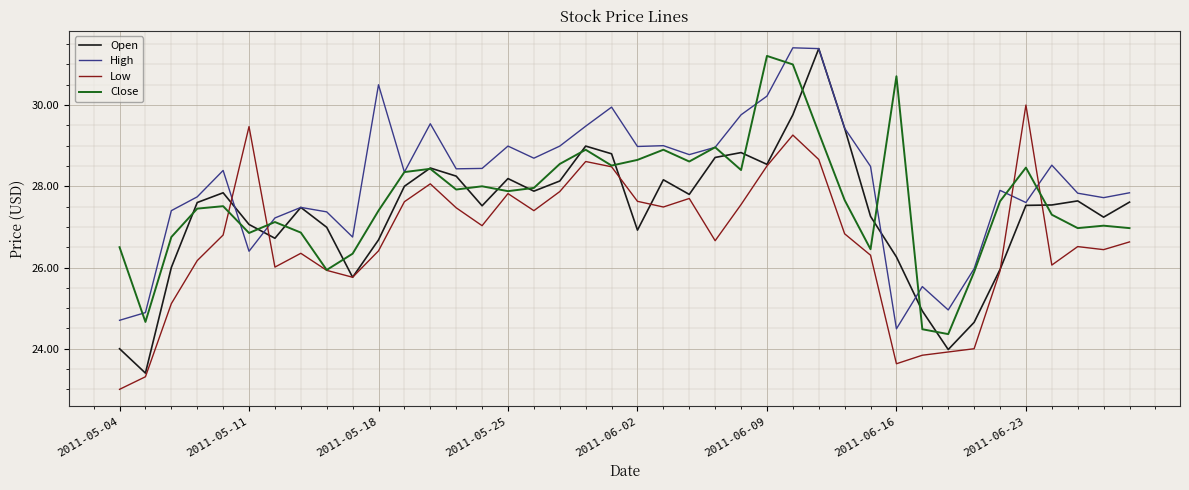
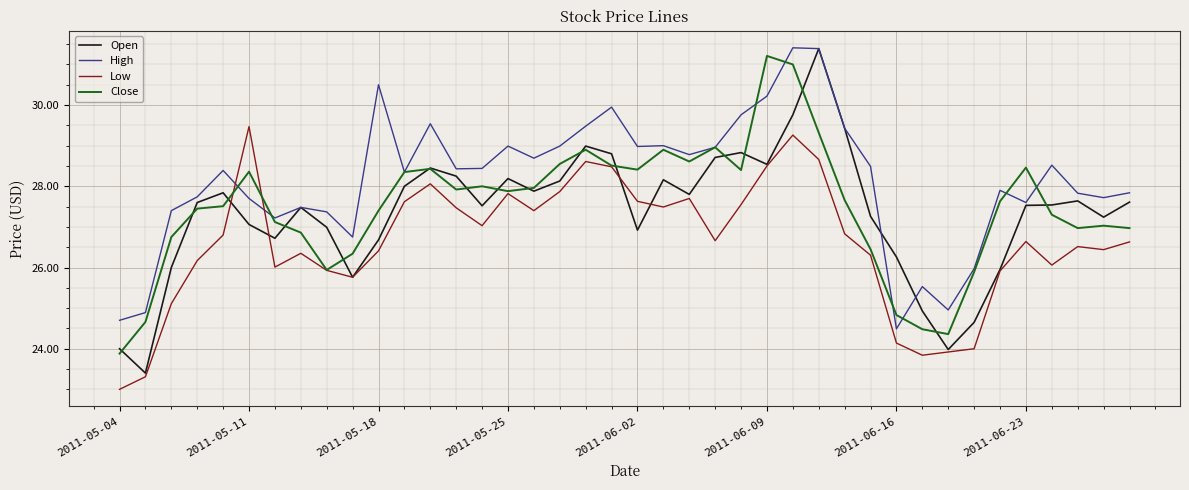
  {
    "Open": {
      "2011-05-04": 24.0,
      "2011-05-11": 27.1,
      "2011-05-18": 26.7,
      "2011-05-25": 28.2,
      "2011-06-02": 26.9,
      "2011-06-16": 26.3,
      "2011-06-23": 27.5
    },
    "High": {
      "2011-05-04": 24.7,
-     "2011-05-11": 26.4,
+     "2011-05-11": 27.7,
      "2011-05-18": 30.5,
      "2011-05-25": 29.0,
      "2011-06-02": 29.0,
      "2011-06-09": 30.2,
      "2011-06-16": 24.5,
      "2011-06-23": 27.6
    },
    "Low": {
      "2011-05-04": 23.0,
      "2011-05-11": 29.5,
      "2011-05-18": 26.4,
      "2011-06-02": 27.6,
-     "2011-06-16": 23.6,
-     "2011-06-23": 30.0
+     "2011-06-16": 24.1,
+     "2011-06-23": 26.6
    },
    "Close": {
-     "2011-05-04": 26.5,
-     "2011-05-11": 26.9,
+     "2011-05-04": 23.9,
+     "2011-05-11": 28.4,
      "2011-05-18": 27.4,
-     "2011-06-02": 28.7,
+     "2011-06-02": 28.4,
      "2011-06-09": 31.2,
-     "2011-06-16": 30.7,
+     "2011-06-16": 24.8,
      "2011-06-23": 28.5
    }
  }
